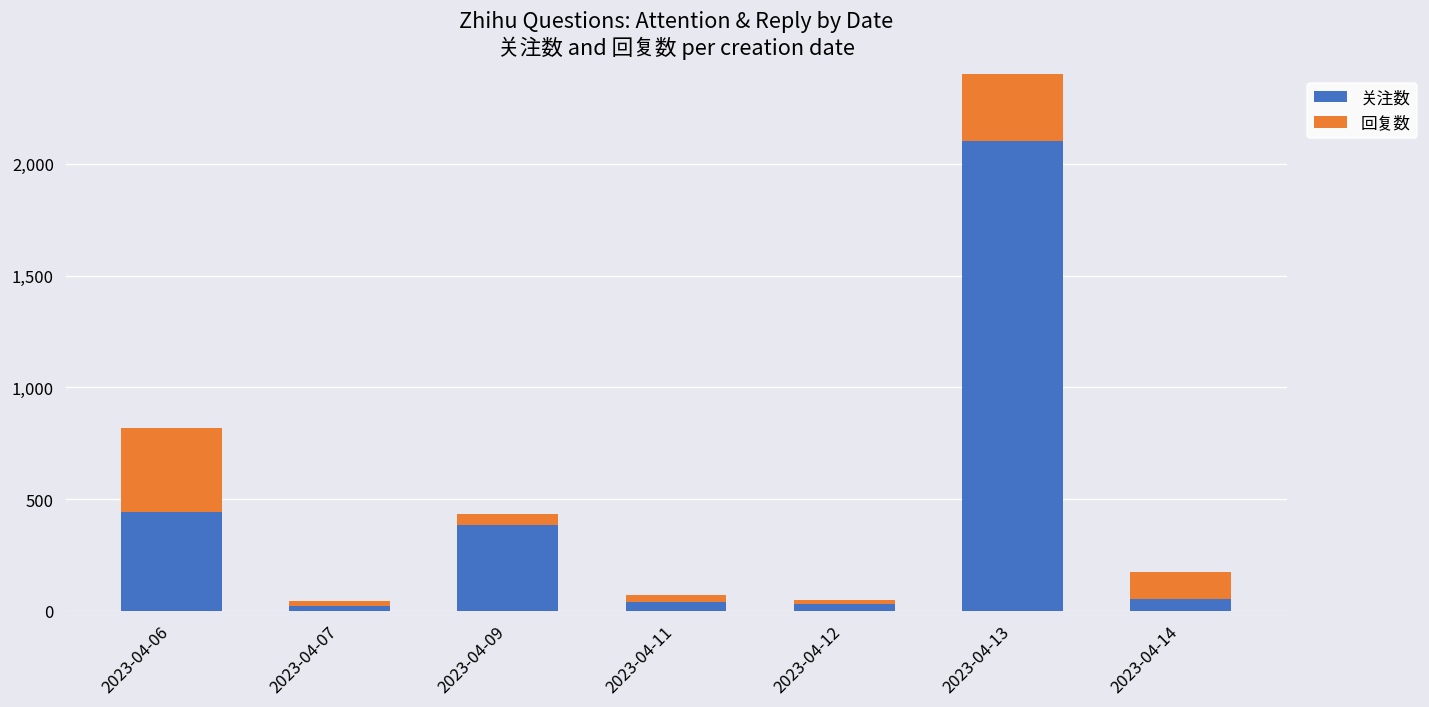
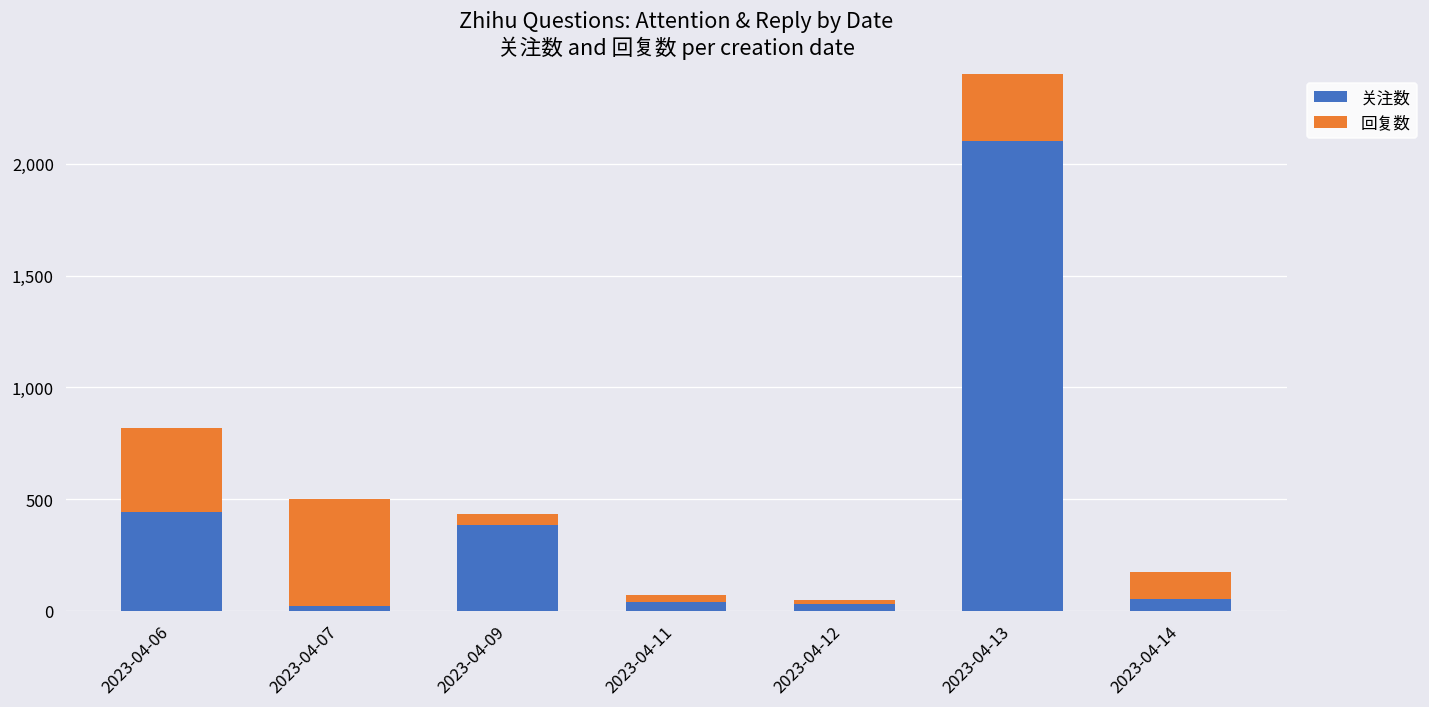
  {
    "关注数": {
      "2023-04-06": "440",
      "2023-04-07": "20",
      "2023-04-09": "390",
      "2023-04-11": "40",
      "2023-04-12": "30",
      "2023-04-13": "2,100",
      "2023-04-14": "60"
    },
    "回复数": {
      "2023-04-06": "380",
-     "2023-04-07": "20",
+     "2023-04-07": "480",
      "2023-04-09": "50",
      "2023-04-11": "30",
      "2023-04-12": "20",
      "2023-04-14": "120"
    }
  }
